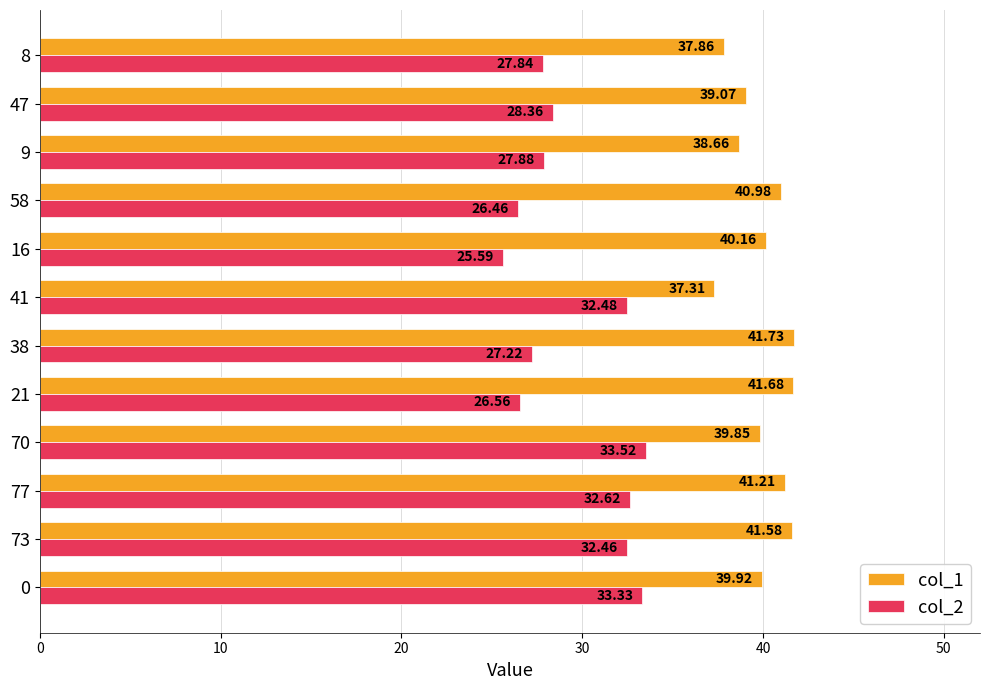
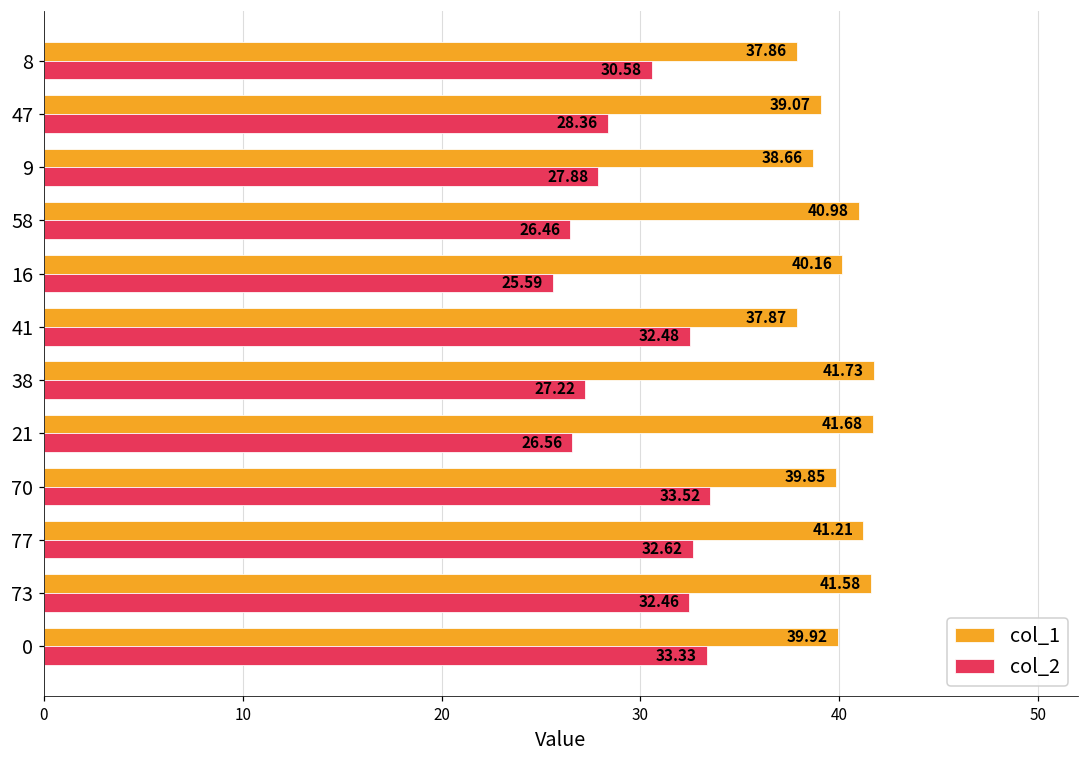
  {
    "col_1": {
      "8": 37.86,
      "47": 39.07,
      "9": 38.66,
      "58": 40.98,
      "16": 40.16,
-     "41": 37.31,
+     "41": 37.87,
      "38": 41.73,
      "21": 41.68,
      "70": 39.85,
      "77": 41.21,
      "73": 41.58,
      "0": 39.92
    },
    "col_2": {
-     "8": 27.84,
+     "8": 30.58,
      "47": 28.36,
      "9": 27.88,
      "58": 26.46,
      "16": 25.59,
      "41": 32.48,
      "38": 27.22,
      "21": 26.56,
      "70": 33.52,
      "77": 32.62,
      "73": 32.46,
      "0": 33.33
    }
  }
